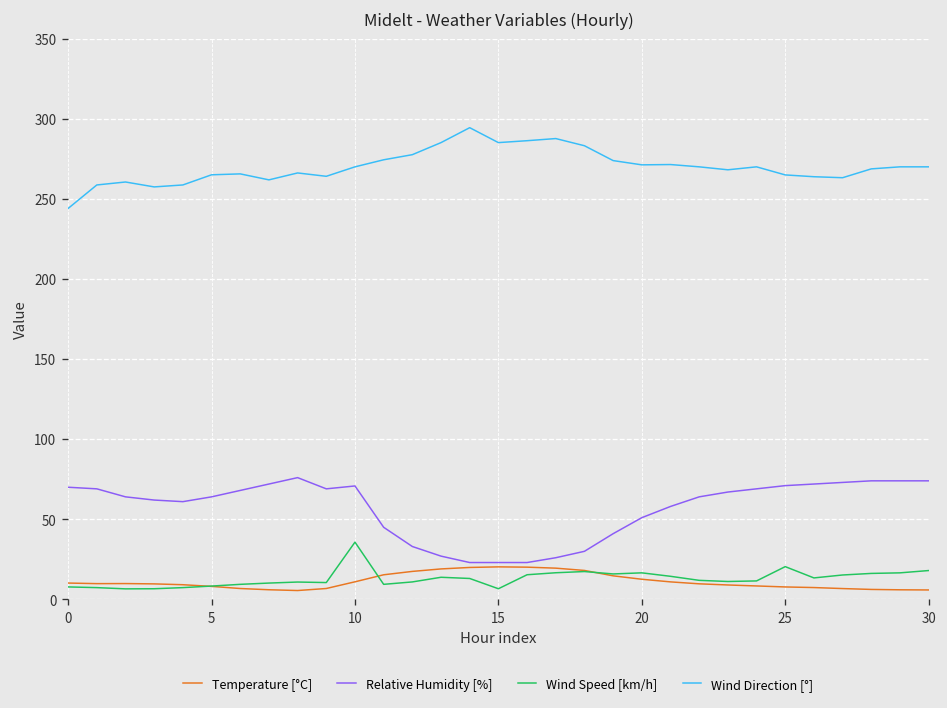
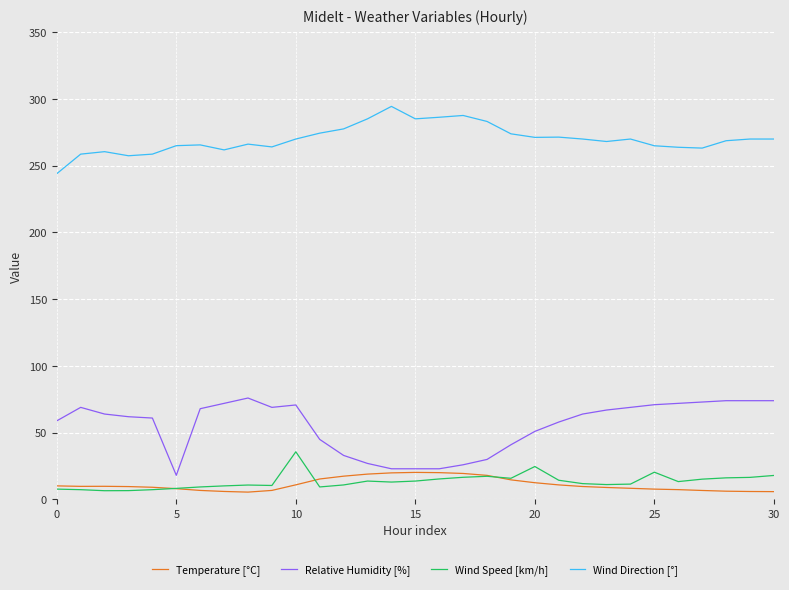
  {
    "Temperature [°C]": {
      "0": 10,
      "10": 11,
      "15": 20,
      "20": 13,
      "25": 8,
      "30": 6
    },
    "Relative Humidity [%]": {
-     "0": 70,
-     "5": 64,
+     "0": 59,
+     "5": 18,
      "10": 71,
      "15": 23,
      "20": 51,
      "25": 71,
      "30": 74
    },
    "Wind Speed [km/h]": {
      "0": 8,
      "10": 36,
-     "15": 7,
-     "20": 17,
+     "15": 14,
+     "20": 25,
      "25": 20,
      "30": 18
    },
    "Wind Direction [°]": {
      "0": 244,
      "5": 265,
      "10": 270,
      "15": 285,
      "20": 271,
      "25": 265,
      "30": 270
    }
  }
